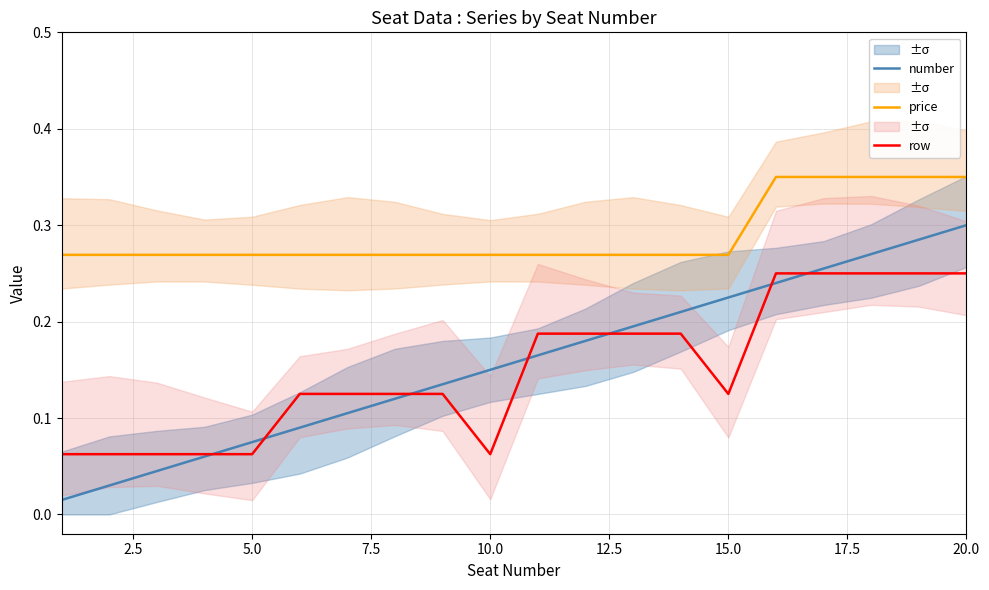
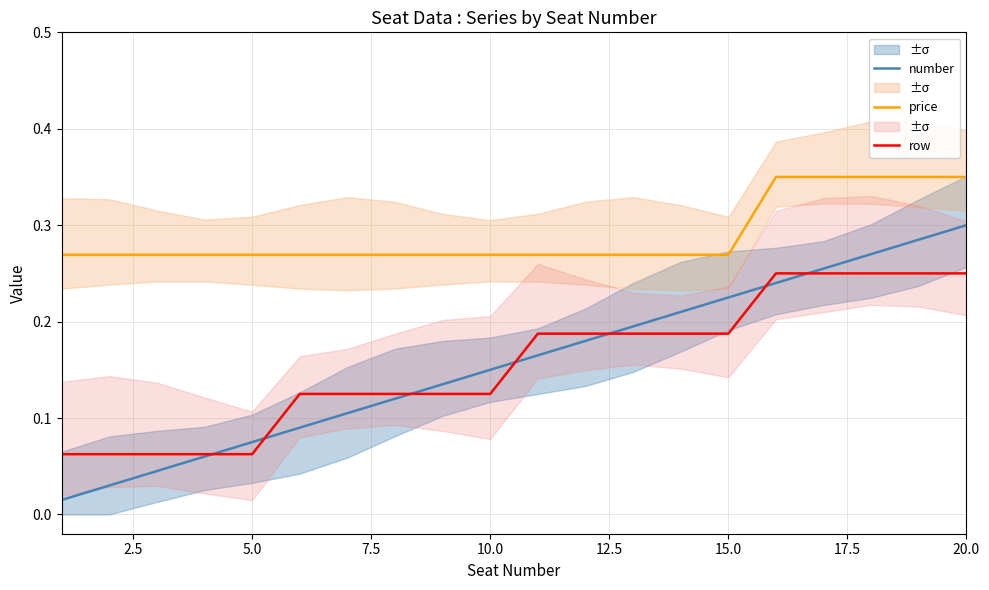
  {
    "price": {
      "5.0": 0.27,
      "10.0": 0.27,
      "15.0": 0.27
    },
    "row": {
      "5.0": 0.06,
-     "10.0": 0.06,
-     "15.0": 0.13,
+     "10.0": 0.13,
+     "15.0": 0.19,
      "20.0": 0.25
    }
  }
